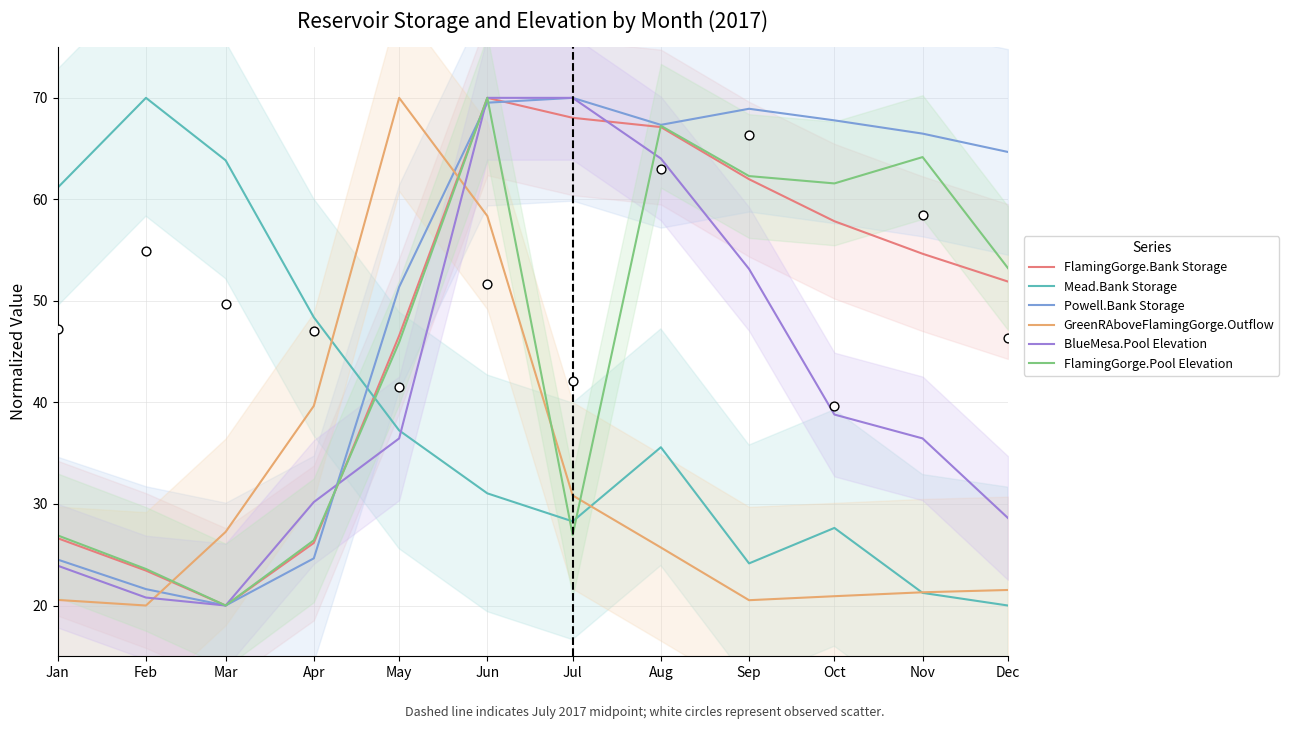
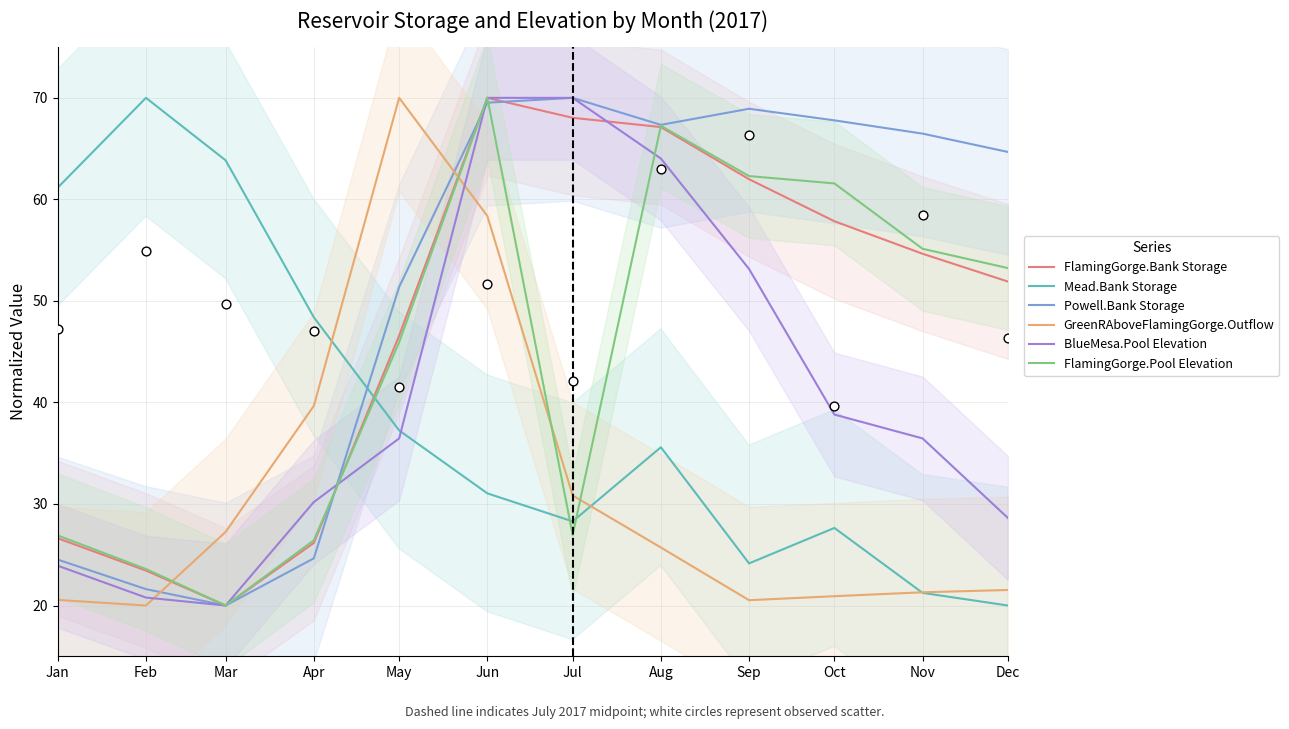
  {
    "FlamingGorge.Pool Elevation": {
      "Jan": 26.9,
      "Apr": 26.4,
      "May": 45.9,
      "Jul": 27.0,
      "Sep": 62.3,
      "Oct": 61.6,
-     "Nov": 64.2,
+     "Nov": 55.1,
      "Dec": 53.2
    }
  }
